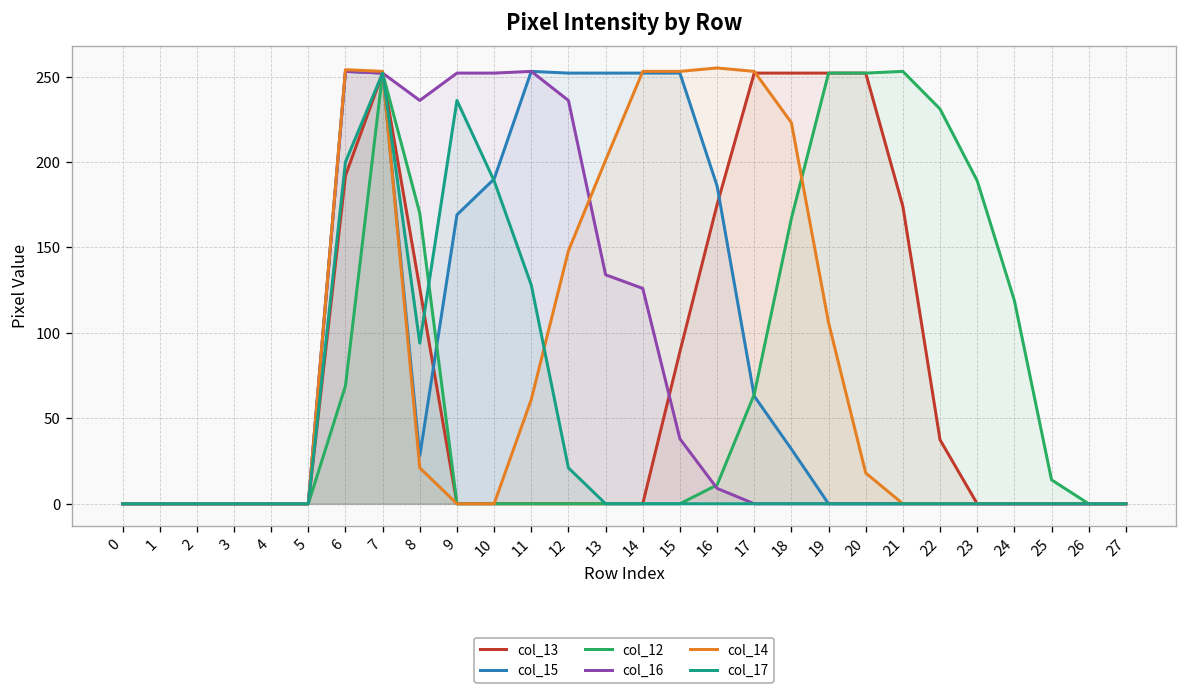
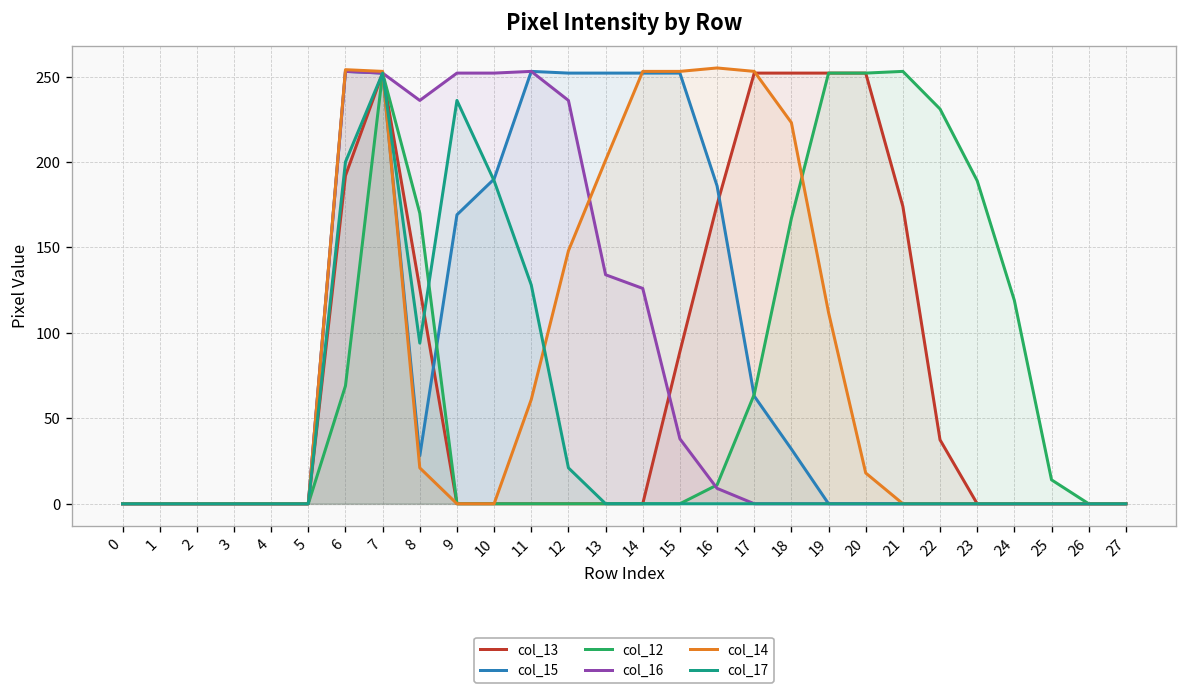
  {
    "col_13": {
      "6": 192,
      "8": 126,
      "15": 89,
      "16": 175,
      "18": 252,
      "21": 174,
      "22": 37
    },
    "col_15": {
      "8": 28,
      "9": 169,
      "12": 252,
      "13": 252,
      "16": 186,
      "18": 32
    },
    "col_16": {
      "8": 236,
      "9": 252,
      "10": 252,
      "12": 236,
      "13": 134,
      "14": 126,
      "15": 38,
      "16": 9
    },
    "col_14": {
      "8": 21,
      "11": 61,
      "12": 148,
      "13": 201,
      "16": 255,
      "18": 223,
-     "19": 106,
+     "19": 112,
      "20": 18
    }
  }
